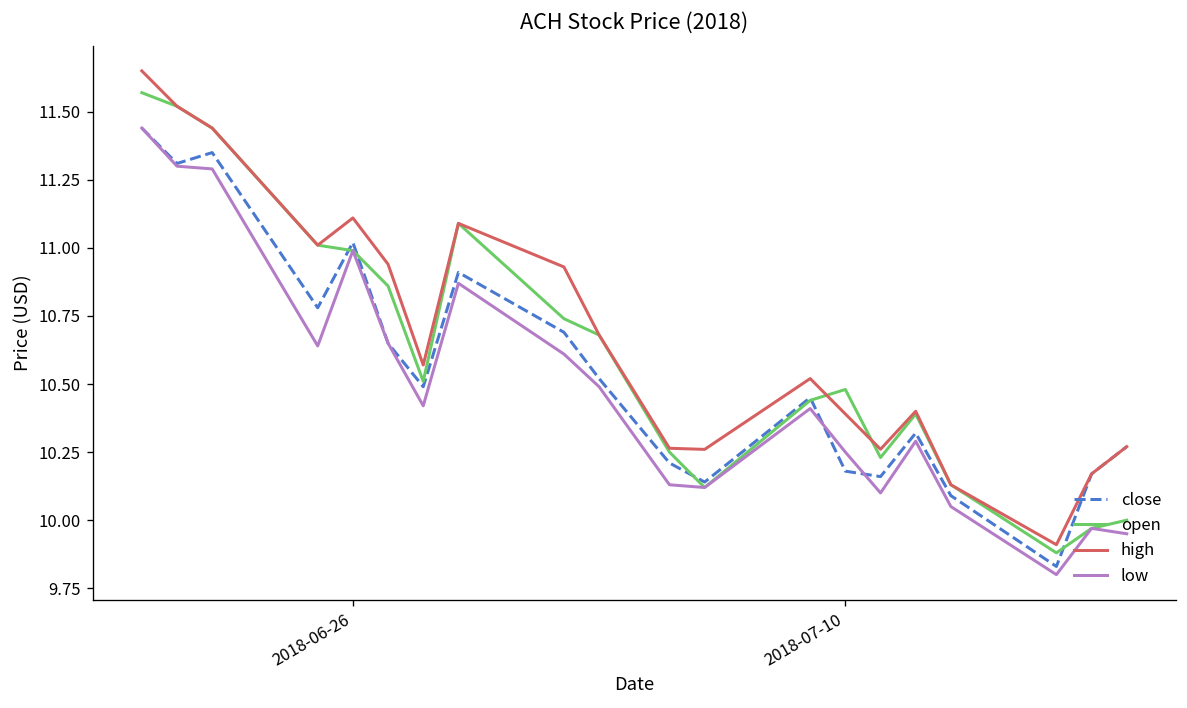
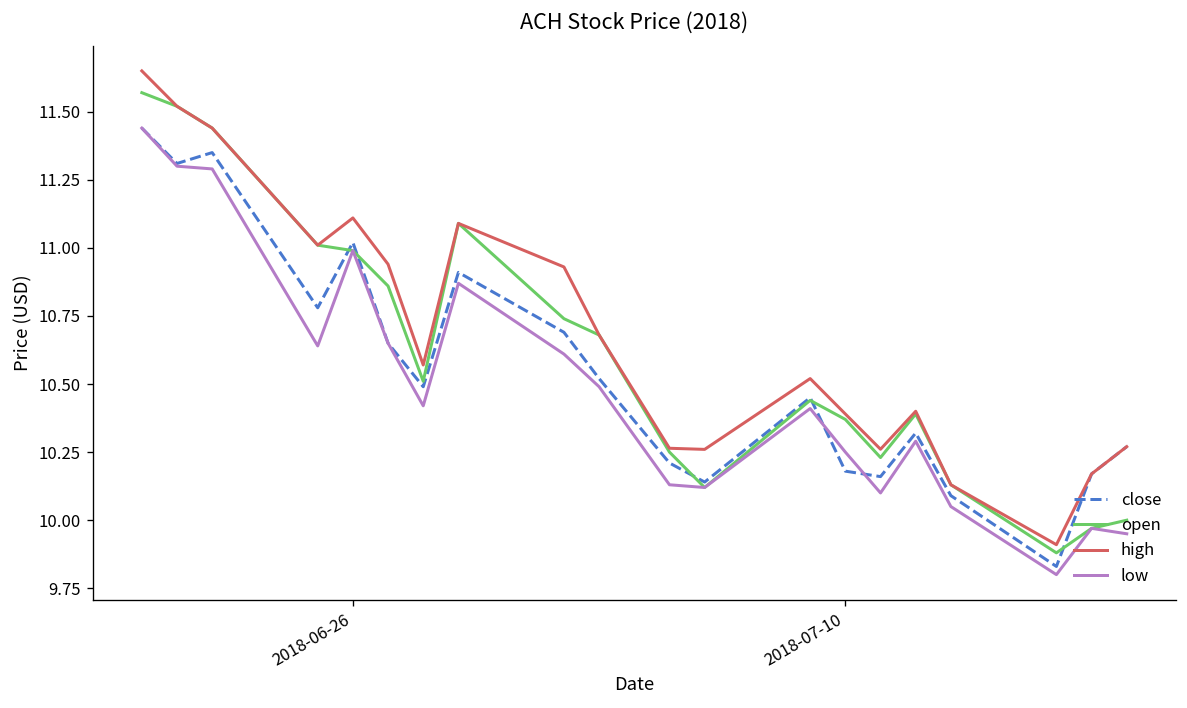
  {
    "close": {
      "2018-06-26": 11.02,
      "2018-07-10": 10.18
    },
    "open": {
-     "2018-07-10": 10.48
+     "2018-07-10": 10.37
    },
    "high": {
      "2018-06-26": 11.11,
      "2018-07-10": 10.39
    },
    "low": {
      "2018-07-10": 10.25
    }
  }
